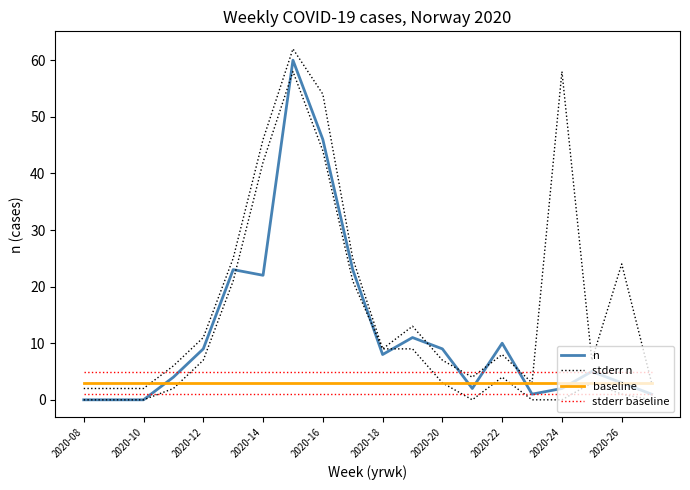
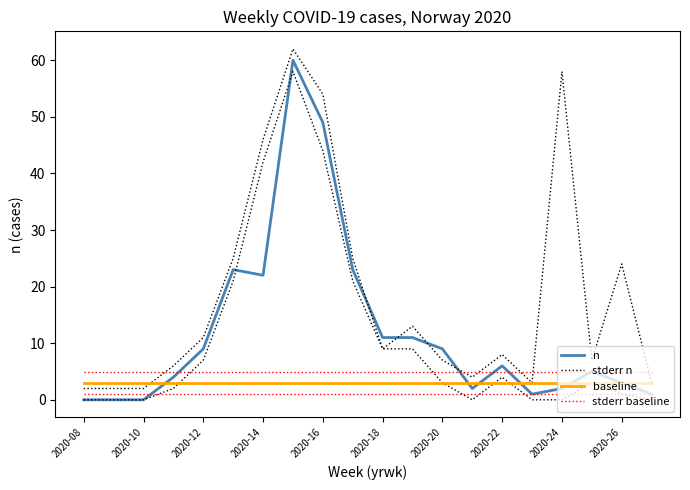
  {
    "n": {
      "2020-12": 9,
      "2020-14": 22,
-     "2020-16": 46,
-     "2020-18": 8,
+     "2020-16": 49,
+     "2020-18": 11,
      "2020-20": 9,
-     "2020-22": 10
+     "2020-22": 6
    },
    "baseline": {
      "2020-08": 3,
      "2020-10": 3,
      "2020-12": 3,
      "2020-14": 3,
      "2020-16": 3,
      "2020-18": 3,
      "2020-22": 3
    }
  }
